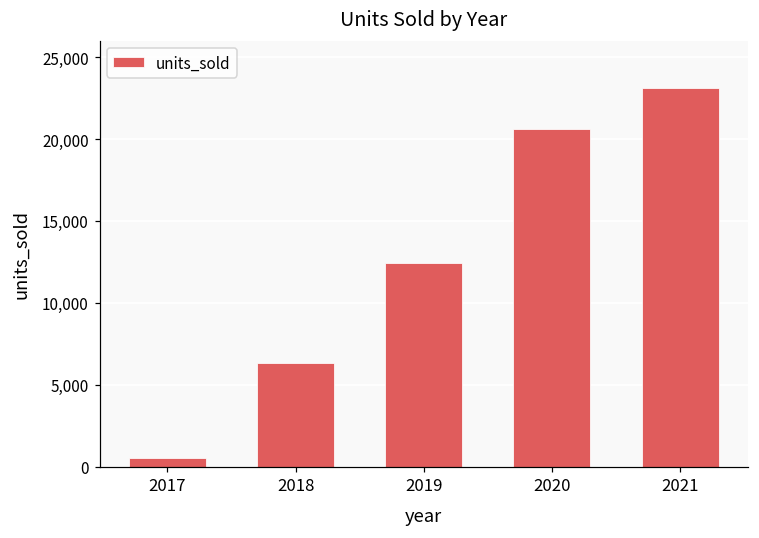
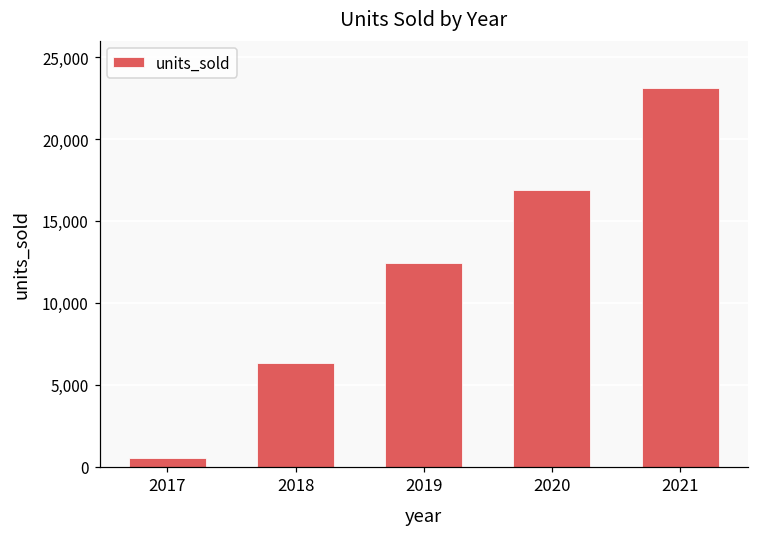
  {
    "2017": "500",
    "2018": "6,400",
    "2019": "12,400",
-   "2020": "20,600",
+   "2020": "16,900",
    "2021": "23,100"
  }
